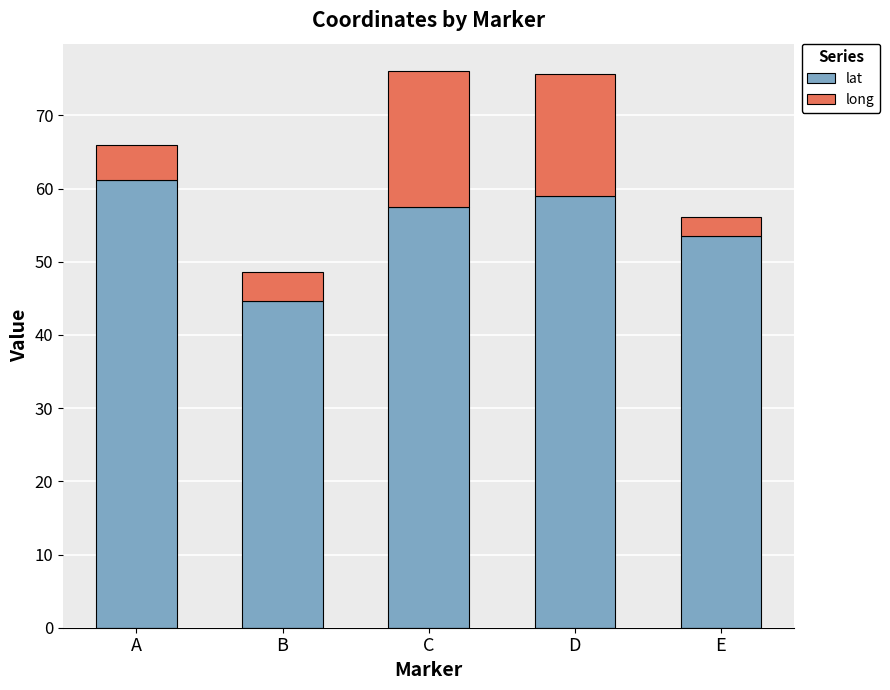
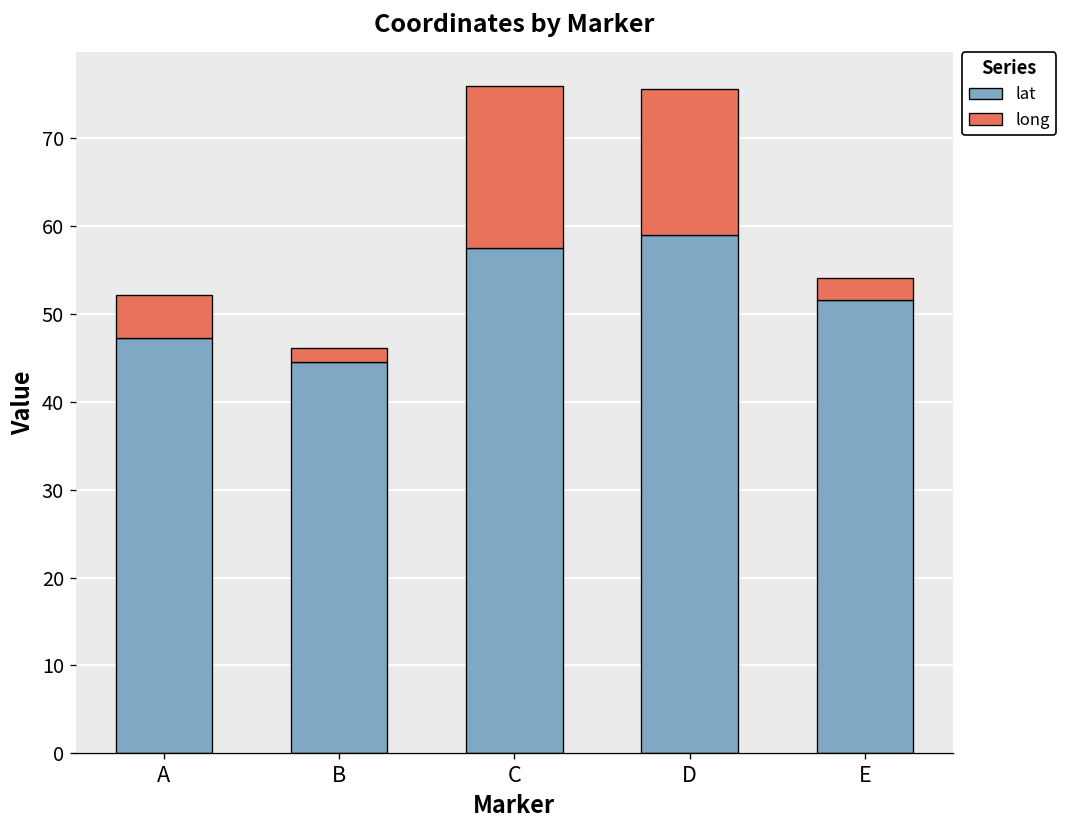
  {
    "lat": {
-     "A": 61,
+     "A": 47,
      "B": 45,
      "C": 58,
      "D": 59,
-     "E": 54
+     "E": 52
    },
    "long": {
      "A": 5,
-     "B": 4,
+     "B": 2,
      "C": 18,
      "D": 17,
      "E": 3
    }
  }
